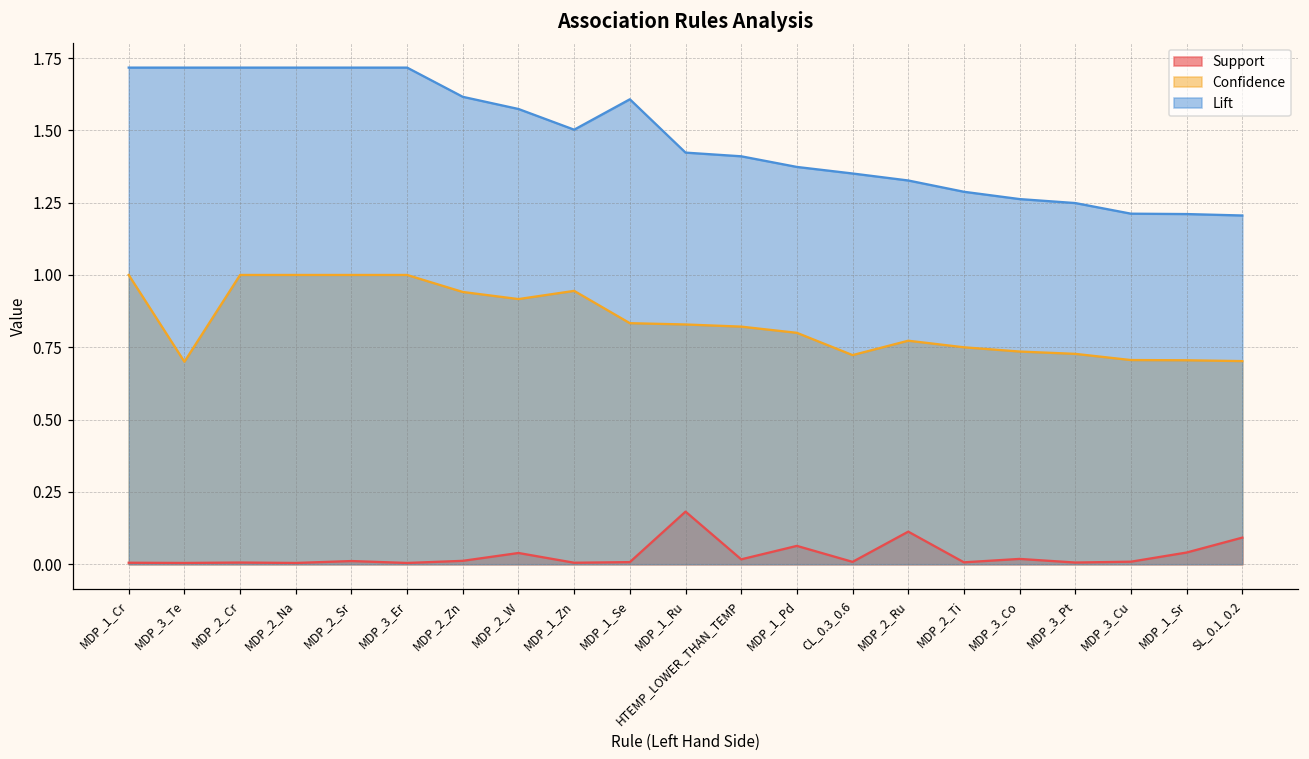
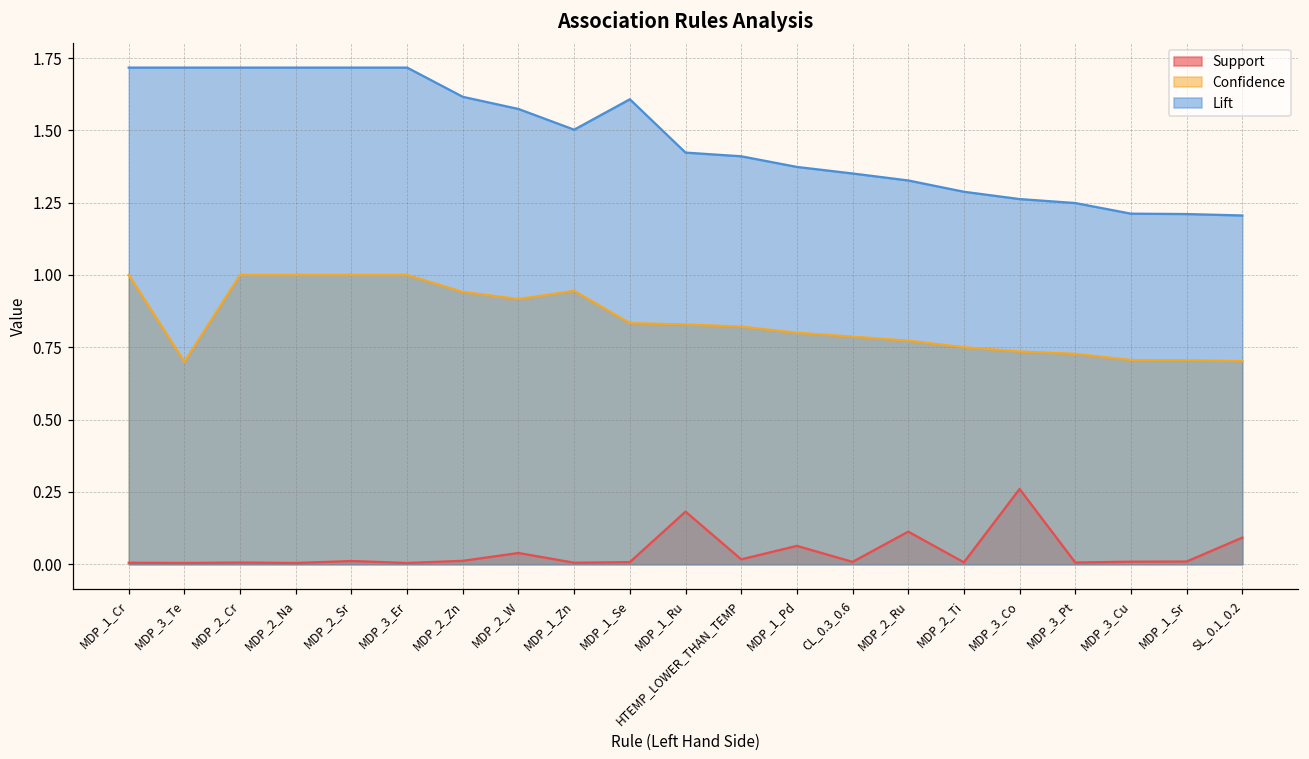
  {
    "Support": {
      "MDP_1_Cr": 0.01,
      "MDP_3_Te": 0.00,
      "MDP_2_Cr": 0.01,
      "MDP_2_Na": 0.00,
      "MDP_2_Sr": 0.01,
      "MDP_3_Er": 0.00,
      "MDP_2_Zn": 0.01,
      "MDP_2_W": 0.04,
      "MDP_1_Zn": 0.01,
      "MDP_1_Se": 0.01,
      "MDP_1_Ru": 0.18,
      "HTEMP_LOWER_THAN_TEMP": 0.02,
      "MDP_1_Pd": 0.06,
      "CL_0.3_0.6": 0.01,
      "MDP_2_Ru": 0.11,
      "MDP_2_Ti": 0.01,
-     "MDP_3_Co": 0.02,
+     "MDP_3_Co": 0.26,
      "MDP_3_Pt": 0.01,
      "MDP_3_Cu": 0.01,
-     "MDP_1_Sr": 0.04,
+     "MDP_1_Sr": 0.01,
      "SL_0.1_0.2": 0.09
    },
    "Confidence": {
      "MDP_1_Cr": 1.00,
      "MDP_3_Te": 0.70,
      "MDP_2_Cr": 1.00,
      "MDP_2_Na": 1.00,
      "MDP_2_Sr": 1.00,
      "MDP_3_Er": 1.00,
      "MDP_2_Zn": 0.94,
      "MDP_2_W": 0.92,
      "MDP_1_Zn": 0.95,
      "MDP_1_Se": 0.83,
      "MDP_1_Ru": 0.83,
      "HTEMP_LOWER_THAN_TEMP": 0.82,
      "MDP_1_Pd": 0.80,
-     "CL_0.3_0.6": 0.72,
+     "CL_0.3_0.6": 0.79,
      "MDP_2_Ru": 0.77,
      "MDP_2_Ti": 0.75,
      "MDP_3_Co": 0.74,
      "MDP_3_Pt": 0.73,
      "MDP_3_Cu": 0.71,
      "MDP_1_Sr": 0.71,
      "SL_0.1_0.2": 0.70
    },
    "Lift": {
      "MDP_1_Cr": 1.72,
      "MDP_3_Te": 1.72,
      "MDP_2_Cr": 1.72,
      "MDP_2_Na": 1.72,
      "MDP_2_Sr": 1.72,
      "MDP_3_Er": 1.72,
      "MDP_2_Zn": 1.62,
      "MDP_2_W": 1.57,
      "MDP_1_Zn": 1.50,
      "MDP_1_Se": 1.61,
      "MDP_1_Ru": 1.42,
      "HTEMP_LOWER_THAN_TEMP": 1.41,
      "MDP_1_Pd": 1.37,
      "CL_0.3_0.6": 1.35,
      "MDP_2_Ru": 1.33,
      "MDP_2_Ti": 1.29,
      "MDP_3_Co": 1.26,
      "MDP_3_Pt": 1.25,
      "MDP_3_Cu": 1.21,
      "MDP_1_Sr": 1.21,
      "SL_0.1_0.2": 1.21
    }
  }
